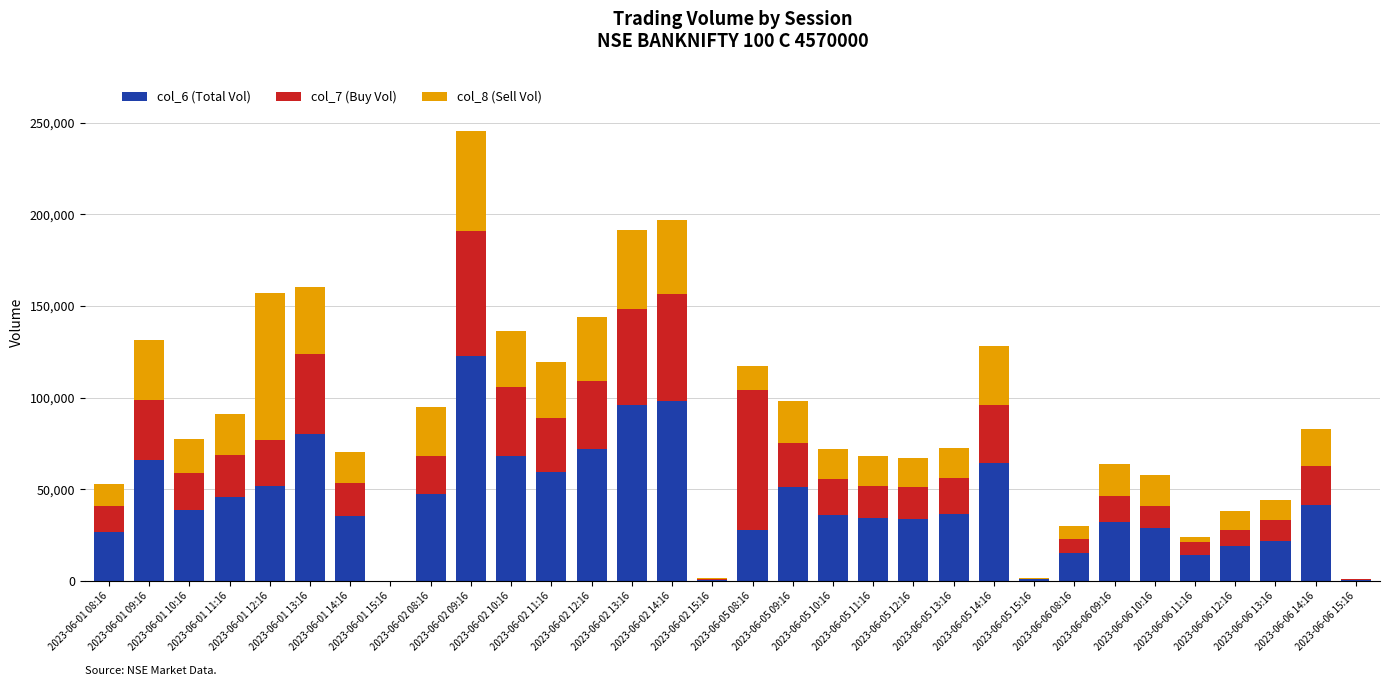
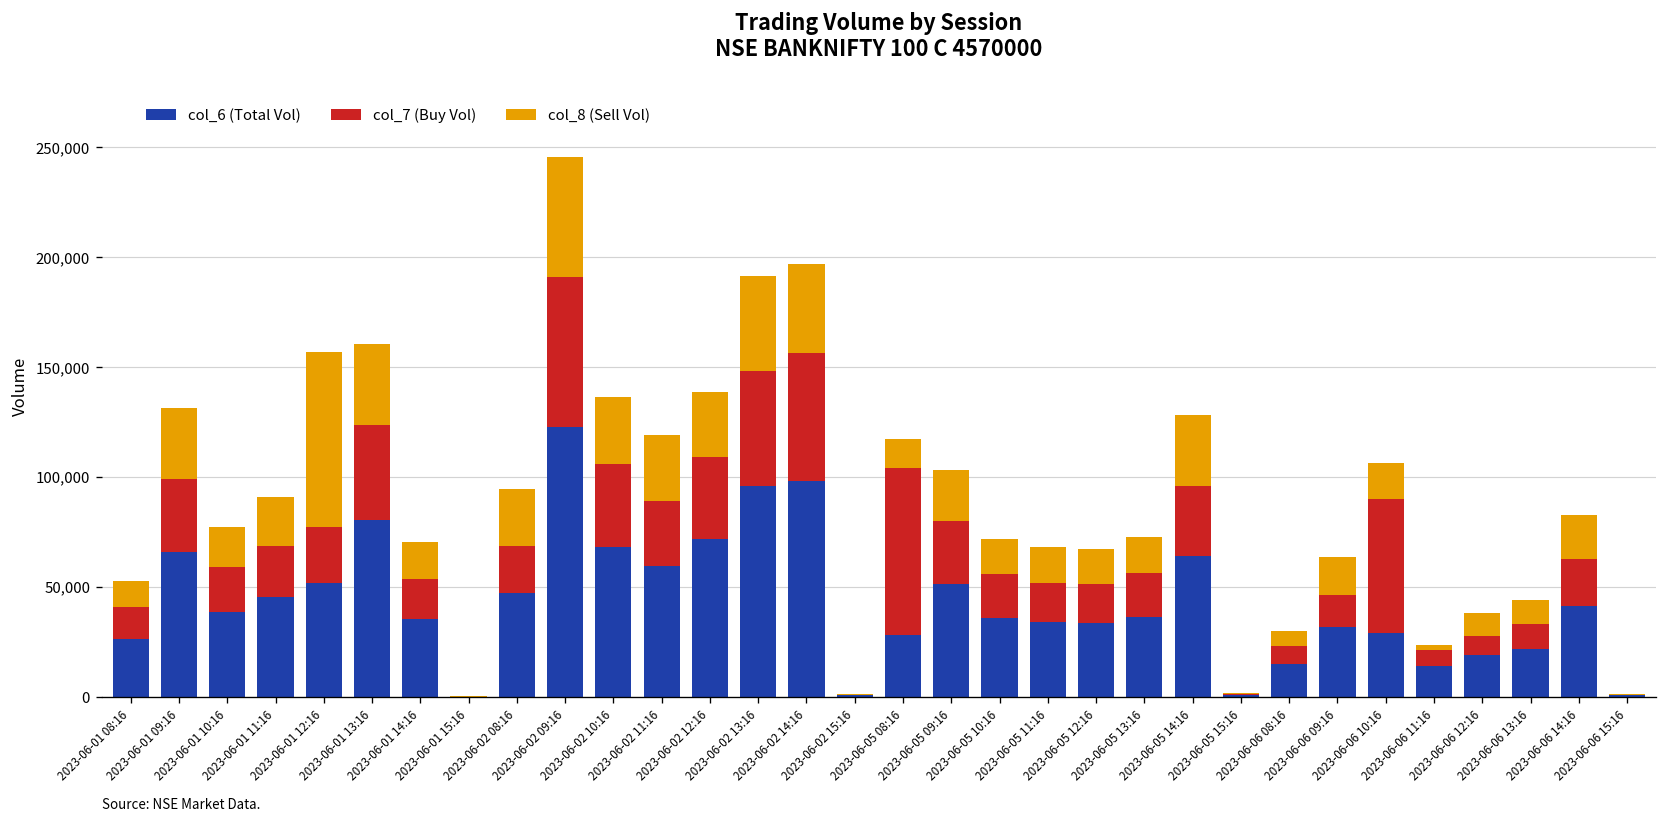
  {
    "col_6 (Total Vol)": {
      "2023-06-01 08:16": "26,000",
      "2023-06-01 09:16": "66,000",
      "2023-06-01 10:16": "39,000",
      "2023-06-01 11:16": "46,000",
      "2023-06-01 12:16": "52,000",
      "2023-06-01 13:16": "80,000",
      "2023-06-01 14:16": "35,000",
      "2023-06-02 08:16": "47,000",
      "2023-06-02 09:16": "123,000",
      "2023-06-02 10:16": "68,000",
      "2023-06-02 11:16": "60,000",
      "2023-06-02 12:16": "72,000",
      "2023-06-02 13:16": "96,000",
      "2023-06-02 14:16": "98,000",
      "2023-06-05 08:16": "28,000",
      "2023-06-05 09:16": "51,000",
      "2023-06-05 10:16": "36,000",
      "2023-06-05 11:16": "34,000",
      "2023-06-05 12:16": "34,000",
      "2023-06-05 13:16": "36,000",
      "2023-06-05 14:16": "64,000",
      "2023-06-06 08:16": "15,000",
      "2023-06-06 09:16": "32,000",
      "2023-06-06 10:16": "29,000",
      "2023-06-06 11:16": "14,000",
      "2023-06-06 12:16": "19,000",
      "2023-06-06 13:16": "22,000",
      "2023-06-06 14:16": "41,000"
    },
    "col_7 (Buy Vol)": {
      "2023-06-01 08:16": "14,000",
      "2023-06-01 09:16": "33,000",
      "2023-06-01 10:16": "20,000",
      "2023-06-01 11:16": "23,000",
      "2023-06-01 12:16": "25,000",
      "2023-06-01 13:16": "43,000",
      "2023-06-01 14:16": "18,000",
      "2023-06-02 08:16": "21,000",
      "2023-06-02 09:16": "68,000",
      "2023-06-02 10:16": "38,000",
      "2023-06-02 11:16": "30,000",
      "2023-06-02 12:16": "37,000",
      "2023-06-02 13:16": "52,000",
      "2023-06-02 14:16": "58,000",
      "2023-06-05 08:16": "76,000",
-     "2023-06-05 09:16": "24,000",
+     "2023-06-05 09:16": "28,000",
      "2023-06-05 10:16": "20,000",
      "2023-06-05 11:16": "18,000",
      "2023-06-05 12:16": "18,000",
      "2023-06-05 13:16": "20,000",
      "2023-06-05 14:16": "32,000",
      "2023-06-06 08:16": "8,000",
      "2023-06-06 09:16": "14,000",
-     "2023-06-06 10:16": "12,000",
+     "2023-06-06 10:16": "61,000",
      "2023-06-06 11:16": "7,000",
      "2023-06-06 12:16": "9,000",
      "2023-06-06 13:16": "11,000",
      "2023-06-06 14:16": "21,000"
    },
    "col_8 (Sell Vol)": {
      "2023-06-01 08:16": "12,000",
      "2023-06-01 09:16": "33,000",
      "2023-06-01 10:16": "18,000",
      "2023-06-01 11:16": "22,000",
      "2023-06-01 12:16": "80,000",
      "2023-06-01 13:16": "37,000",
      "2023-06-01 14:16": "17,000",
      "2023-06-02 08:16": "26,000",
      "2023-06-02 09:16": "55,000",
      "2023-06-02 10:16": "31,000",
      "2023-06-02 11:16": "30,000",
-     "2023-06-02 12:16": "35,000",
+     "2023-06-02 12:16": "29,000",
      "2023-06-02 13:16": "43,000",
      "2023-06-02 14:16": "40,000",
      "2023-06-05 08:16": "13,000",
      "2023-06-05 09:16": "23,000",
      "2023-06-05 10:16": "16,000",
      "2023-06-05 11:16": "16,000",
      "2023-06-05 12:16": "16,000",
      "2023-06-05 13:16": "17,000",
      "2023-06-05 14:16": "32,000",
      "2023-06-06 08:16": "7,000",
      "2023-06-06 09:16": "18,000",
      "2023-06-06 10:16": "17,000",
      "2023-06-06 11:16": "3,000",
      "2023-06-06 12:16": "10,000",
      "2023-06-06 13:16": "11,000",
      "2023-06-06 14:16": "20,000"
    }
  }
